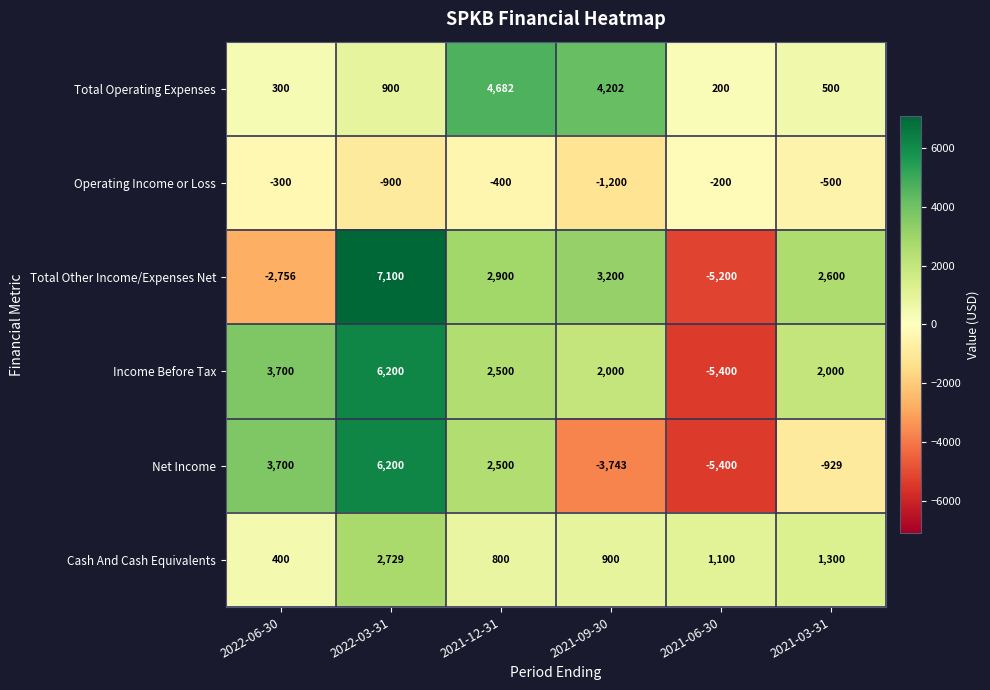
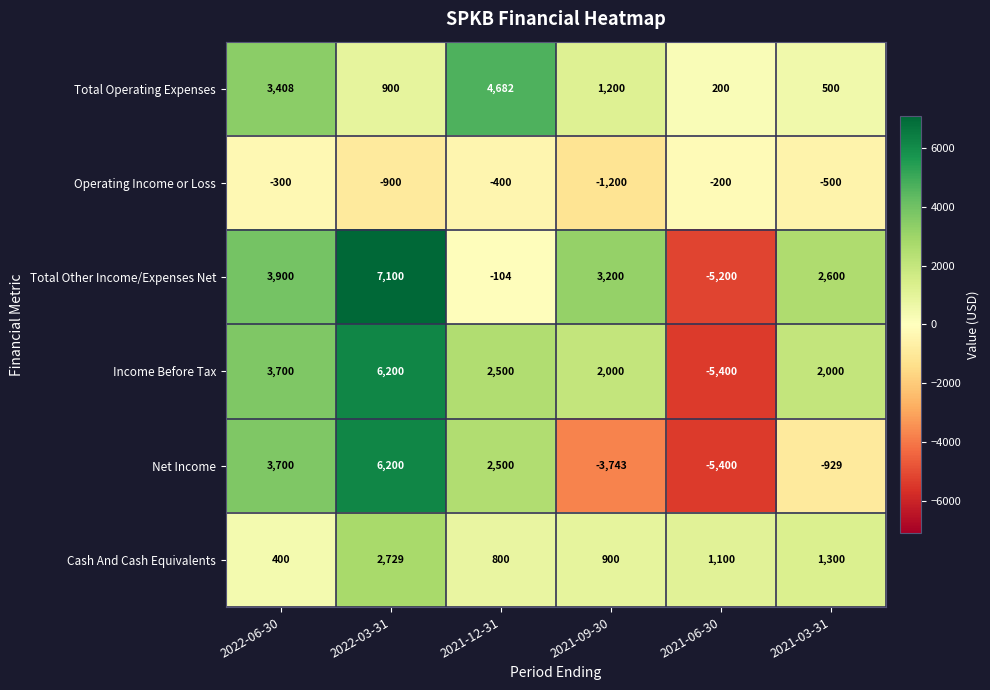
  {
    "Total Operating Expenses": {
-     "2022-06-30": "300",
+     "2022-06-30": "3,408",
      "2022-03-31": "900",
      "2021-12-31": "4,682",
-     "2021-09-30": "4,202",
+     "2021-09-30": "1,200",
      "2021-06-30": "200",
      "2021-03-31": "500"
    },
    "Operating Income or Loss": {
      "2022-06-30": "-300",
      "2022-03-31": "-900",
      "2021-12-31": "-400",
      "2021-09-30": "-1,200",
      "2021-06-30": "-200",
      "2021-03-31": "-500"
    },
    "Total Other Income/Expenses Net": {
-     "2022-06-30": "-2,756",
+     "2022-06-30": "3,900",
      "2022-03-31": "7,100",
-     "2021-12-31": "2,900",
+     "2021-12-31": "-104",
      "2021-09-30": "3,200",
      "2021-06-30": "-5,200",
      "2021-03-31": "2,600"
    },
    "Income Before Tax": {
      "2022-06-30": "3,700",
      "2022-03-31": "6,200",
      "2021-12-31": "2,500",
      "2021-09-30": "2,000",
      "2021-06-30": "-5,400",
      "2021-03-31": "2,000"
    },
    "Net Income": {
      "2022-06-30": "3,700",
      "2022-03-31": "6,200",
      "2021-12-31": "2,500",
      "2021-09-30": "-3,743",
      "2021-06-30": "-5,400",
      "2021-03-31": "-929"
    },
    "Cash And Cash Equivalents": {
      "2022-06-30": "400",
      "2022-03-31": "2,729",
      "2021-12-31": "800",
      "2021-09-30": "900",
      "2021-06-30": "1,100",
      "2021-03-31": "1,300"
    }
  }
